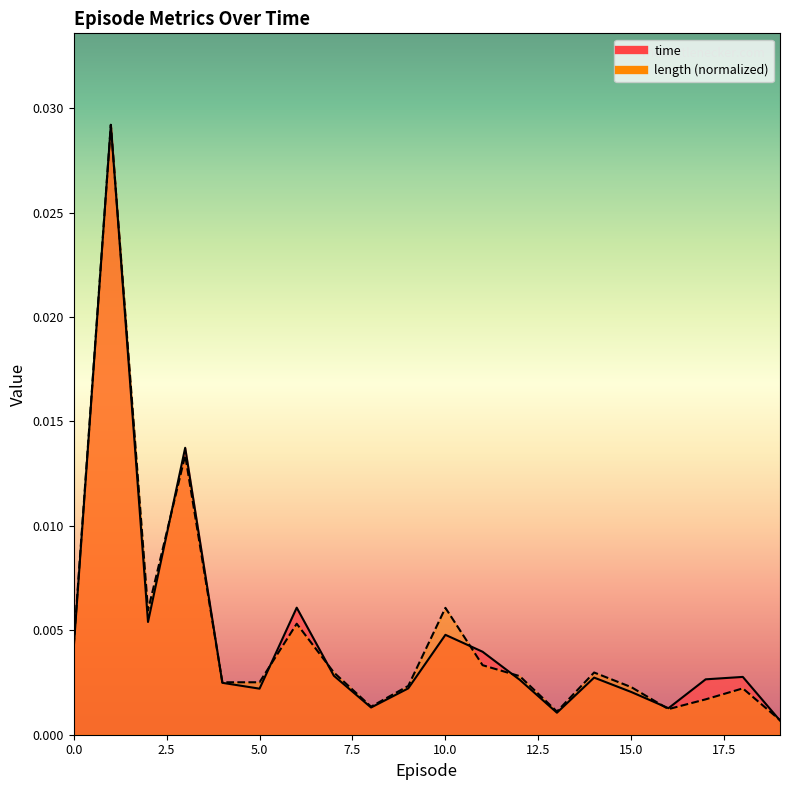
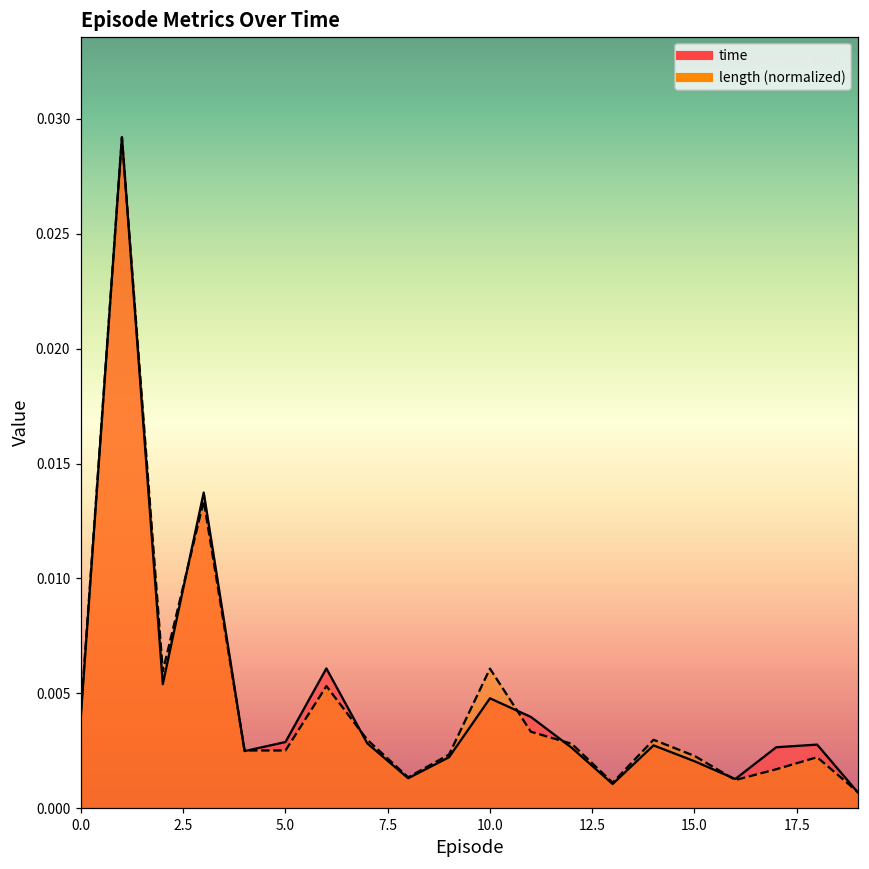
  {
    "time": {
      "0.0": 0.0041,
-     "5.0": 0.0022,
+     "5.0": 0.0029,
      "10.0": 0.0048,
      "15.0": 0.0020
    }
  }
